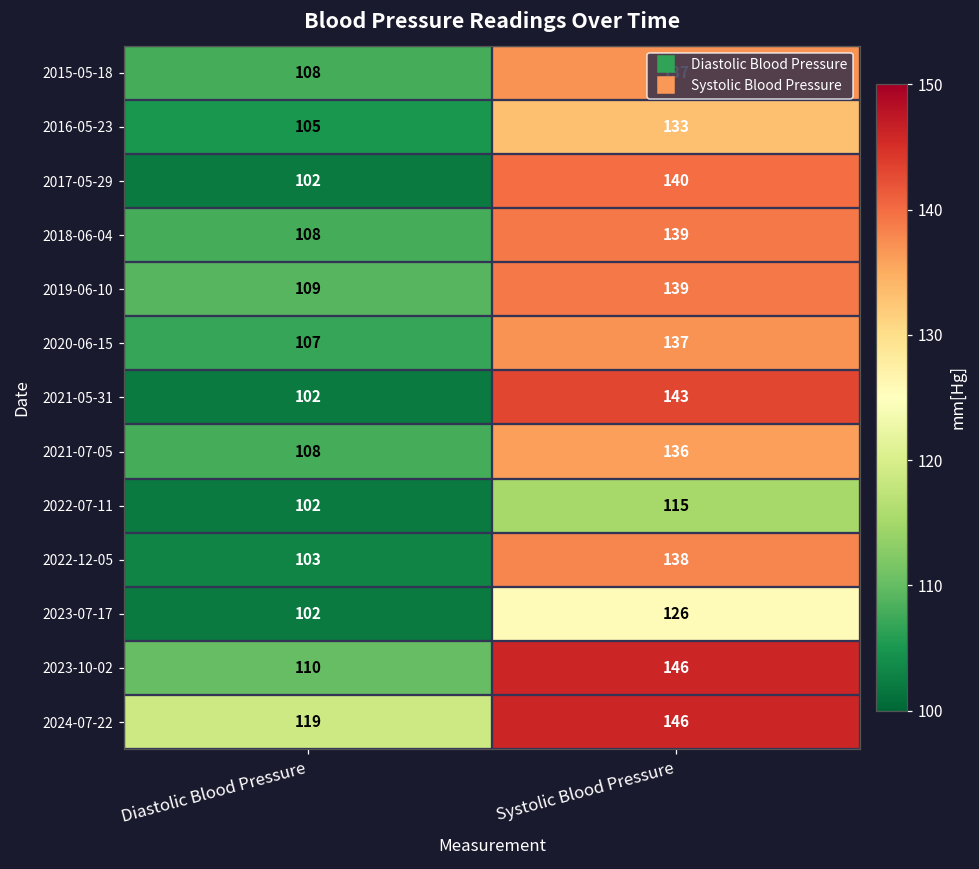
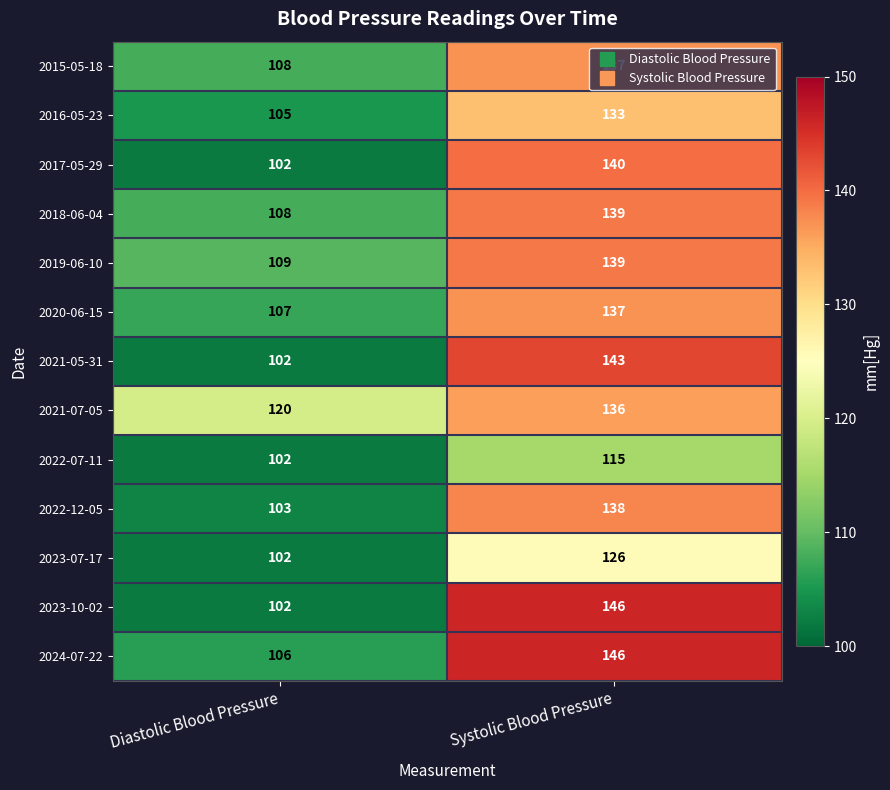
  {
    "2015-05-18": {
      "Diastolic Blood Pressure": 108
    },
    "2016-05-23": {
      "Diastolic Blood Pressure": 105,
      "Systolic Blood Pressure": 133
    },
    "2017-05-29": {
      "Diastolic Blood Pressure": 102,
      "Systolic Blood Pressure": 140
    },
    "2018-06-04": {
      "Diastolic Blood Pressure": 108,
      "Systolic Blood Pressure": 139
    },
    "2019-06-10": {
      "Diastolic Blood Pressure": 109,
      "Systolic Blood Pressure": 139
    },
    "2020-06-15": {
      "Diastolic Blood Pressure": 107,
      "Systolic Blood Pressure": 137
    },
    "2021-05-31": {
      "Diastolic Blood Pressure": 102,
      "Systolic Blood Pressure": 143
    },
    "2021-07-05": {
-     "Diastolic Blood Pressure": 108,
+     "Diastolic Blood Pressure": 120,
      "Systolic Blood Pressure": 136
    },
    "2022-07-11": {
      "Diastolic Blood Pressure": 102,
      "Systolic Blood Pressure": 115
    },
    "2022-12-05": {
      "Diastolic Blood Pressure": 103,
      "Systolic Blood Pressure": 138
    },
    "2023-07-17": {
      "Diastolic Blood Pressure": 102,
      "Systolic Blood Pressure": 126
    },
    "2023-10-02": {
-     "Diastolic Blood Pressure": 110,
+     "Diastolic Blood Pressure": 102,
      "Systolic Blood Pressure": 146
    },
    "2024-07-22": {
-     "Diastolic Blood Pressure": 119,
+     "Diastolic Blood Pressure": 106,
      "Systolic Blood Pressure": 146
    }
  }
